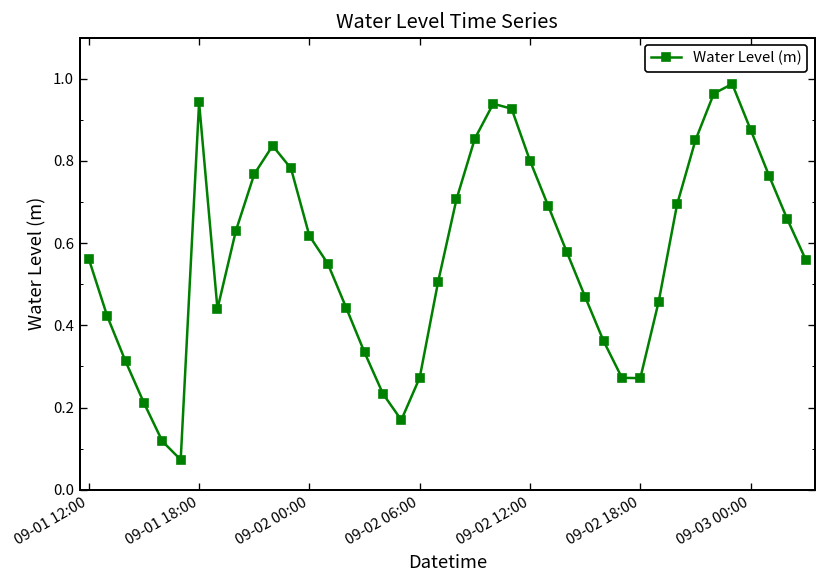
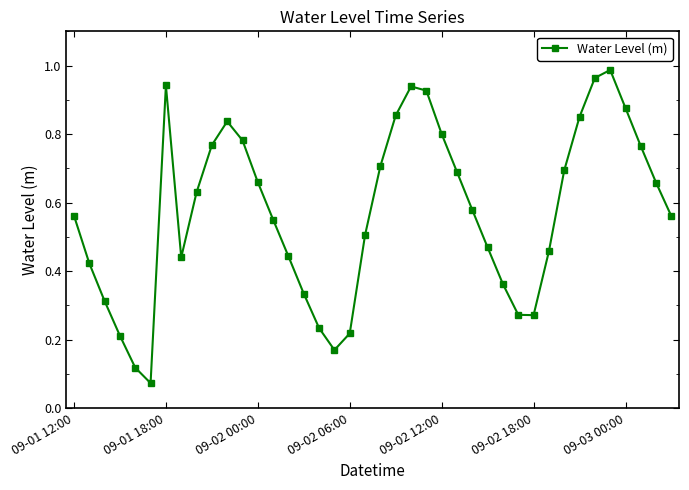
  {
    "09-01 12:00": 0.56,
    "09-01 18:00": 0.94,
-   "09-02 00:00": 0.62,
-   "09-02 06:00": 0.27,
+   "09-02 00:00": 0.66,
+   "09-02 06:00": 0.22,
    "09-02 12:00": 0.80,
    "09-02 18:00": 0.27,
    "09-03 00:00": 0.88
  }
